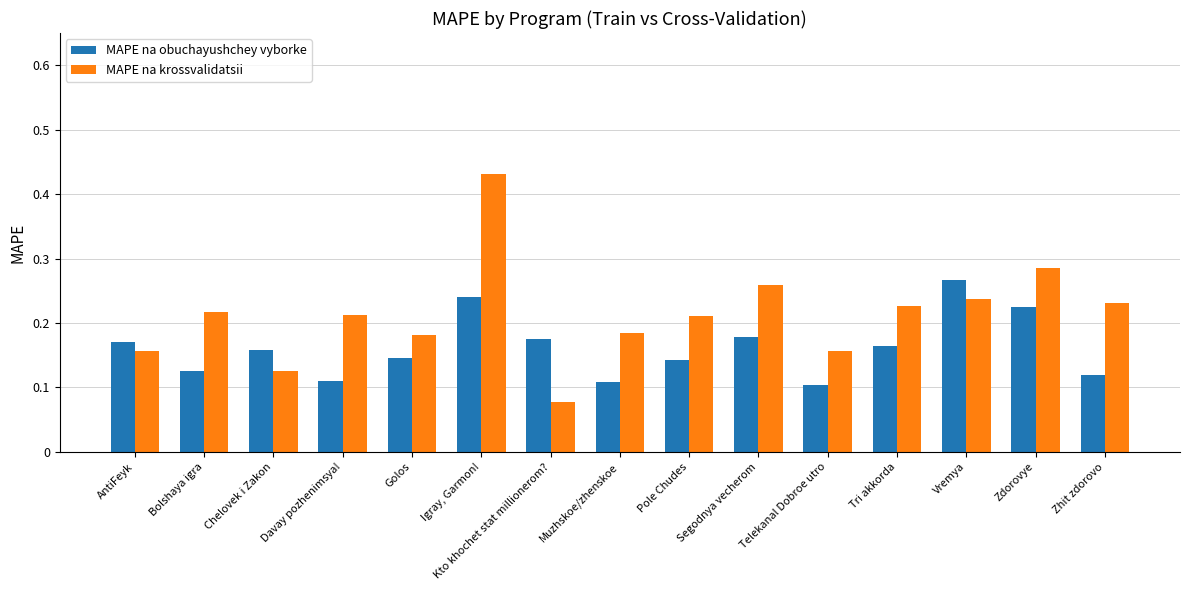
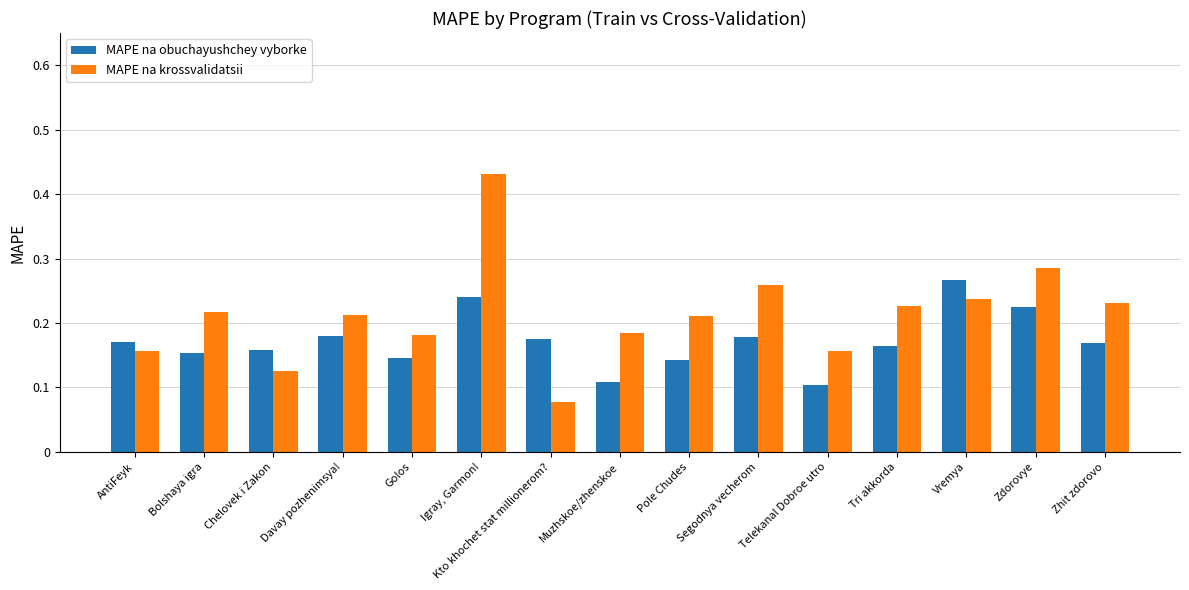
  {
    "MAPE na obuchayushchey vyborke": {
      "AntiFeyk": 0.17,
-     "Bolshaya igra": 0.13,
+     "Bolshaya igra": 0.15,
      "Chelovek i Zakon": 0.16,
-     "Davay pozhenimsya!": 0.11,
+     "Davay pozhenimsya!": 0.18,
      "Golos": 0.15,
      "Igray, Garmon!": 0.24,
      "Kto khochet stat millionerom?": 0.18,
      "Muzhskoe/zhenskoe": 0.11,
      "Pole Chudes": 0.14,
      "Segodnya vecherom": 0.18,
      "Telekanal Dobroe utro": 0.10,
      "Tri akkorda": 0.16,
      "Vremya": 0.27,
      "Zdorovye": 0.23,
-     "Zhit zdorovo": 0.12
+     "Zhit zdorovo": 0.17
    },
    "MAPE na krossvalidatsii": {
      "AntiFeyk": 0.16,
      "Bolshaya igra": 0.22,
      "Chelovek i Zakon": 0.13,
      "Davay pozhenimsya!": 0.21,
      "Golos": 0.18,
      "Igray, Garmon!": 0.43,
      "Kto khochet stat millionerom?": 0.08,
      "Muzhskoe/zhenskoe": 0.18,
      "Pole Chudes": 0.21,
      "Segodnya vecherom": 0.26,
      "Telekanal Dobroe utro": 0.16,
      "Tri akkorda": 0.23,
      "Vremya": 0.24,
      "Zdorovye": 0.29,
      "Zhit zdorovo": 0.23
    }
  }
